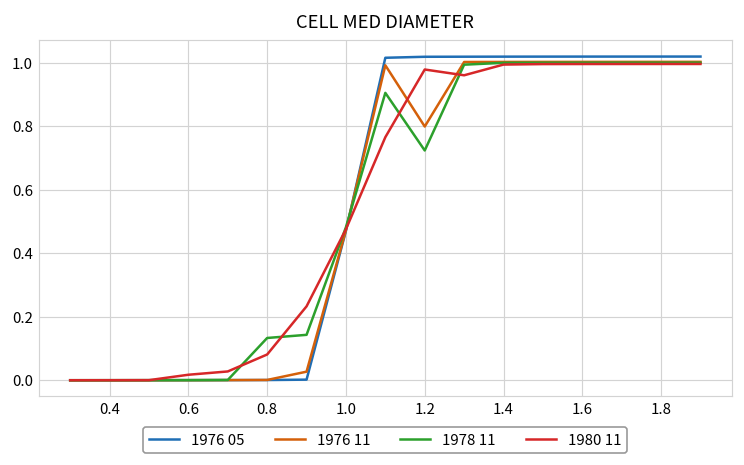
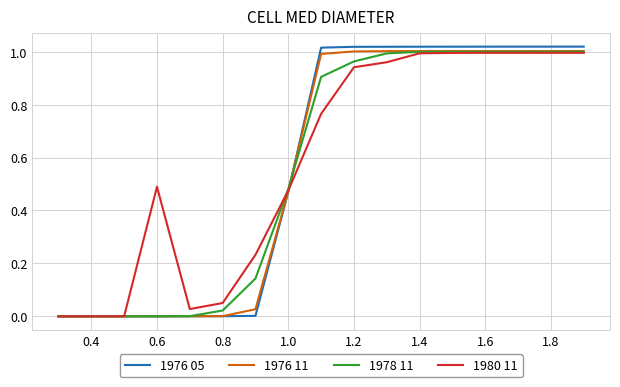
  {
    "1976 05": {
      "1.2": 1.02,
      "1.4": 1.02,
      "1.6": 1.02,
      "1.8": 1.02
    },
    "1976 11": {
-     "1.2": 0.80
+     "1.2": 1.00
    },
    "1978 11": {
-     "0.8": 0.13,
-     "1.2": 0.72
+     "0.8": 0.02,
+     "1.2": 0.96
    },
    "1980 11": {
-     "0.6": 0.02,
-     "0.8": 0.08,
-     "1.2": 0.98
+     "0.6": 0.49,
+     "0.8": 0.05,
+     "1.2": 0.94
    }
  }
